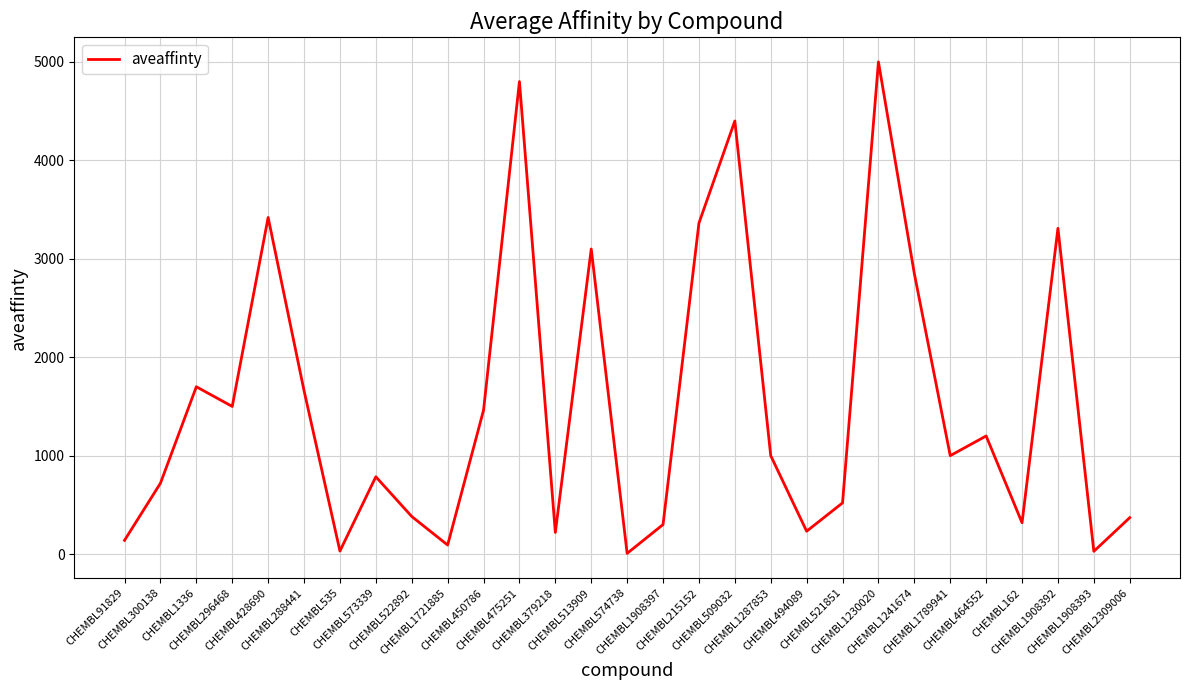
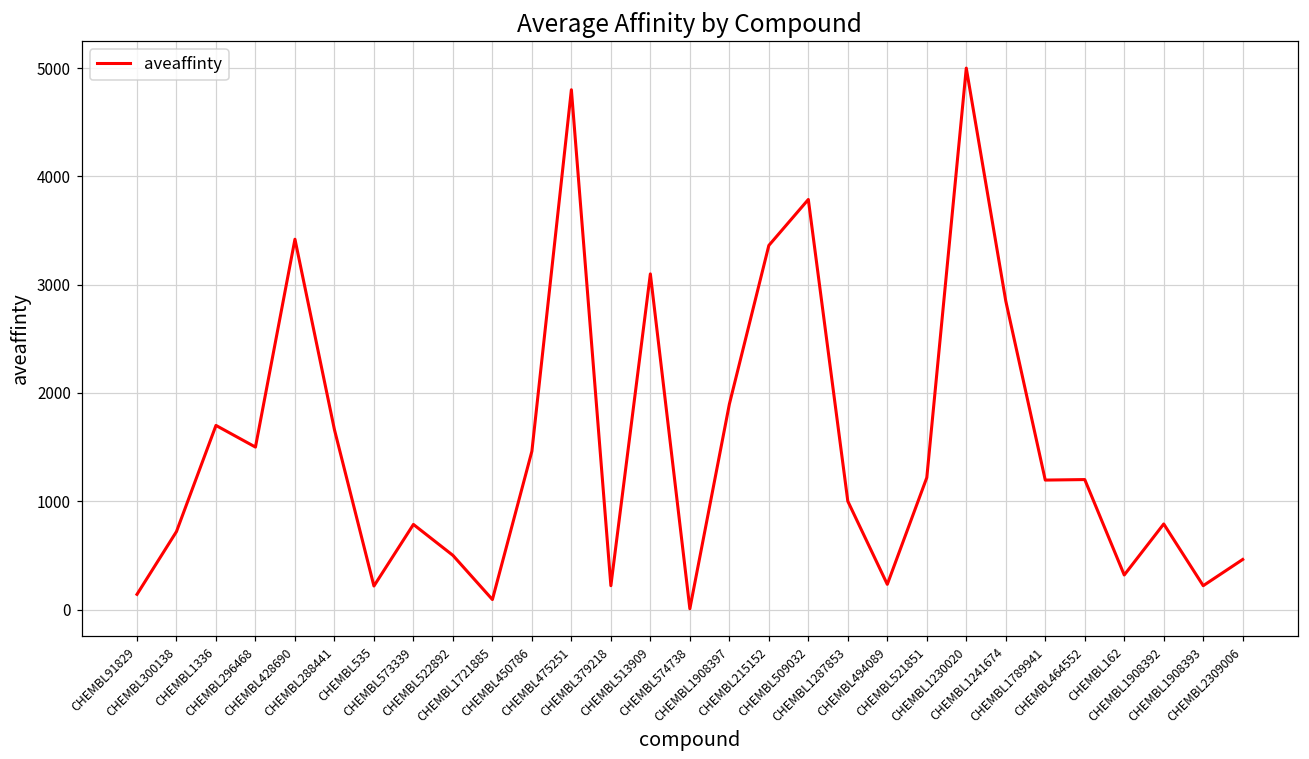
  {
    "CHEMBL91829": 100,
    "CHEMBL300138": 700,
    "CHEMBL1336": 1700,
    "CHEMBL296468": 1500,
    "CHEMBL428690": 3400,
    "CHEMBL288441": 1700,
-   "CHEMBL535": 0,
+   "CHEMBL535": 200,
    "CHEMBL573339": 800,
-   "CHEMBL522892": 400,
+   "CHEMBL522892": 500,
    "CHEMBL1721885": 100,
    "CHEMBL450786": 1500,
    "CHEMBL475251": 4800,
    "CHEMBL379218": 200,
    "CHEMBL513909": 3100,
    "CHEMBL574738": 0,
-   "CHEMBL1908397": 300,
+   "CHEMBL1908397": 1900,
    "CHEMBL215152": 3400,
-   "CHEMBL509032": 4400,
+   "CHEMBL509032": 3800,
    "CHEMBL1287853": 1000,
    "CHEMBL494089": 200,
-   "CHEMBL521851": 500,
+   "CHEMBL521851": 1200,
    "CHEMBL1230020": 5000,
    "CHEMBL1241674": 2800,
-   "CHEMBL1789941": 1000,
+   "CHEMBL1789941": 1200,
    "CHEMBL464552": 1200,
    "CHEMBL162": 300,
-   "CHEMBL1908392": 3300,
-   "CHEMBL1908393": 0,
-   "CHEMBL2309006": 400
+   "CHEMBL1908392": 800,
+   "CHEMBL1908393": 200,
+   "CHEMBL2309006": 500
  }
